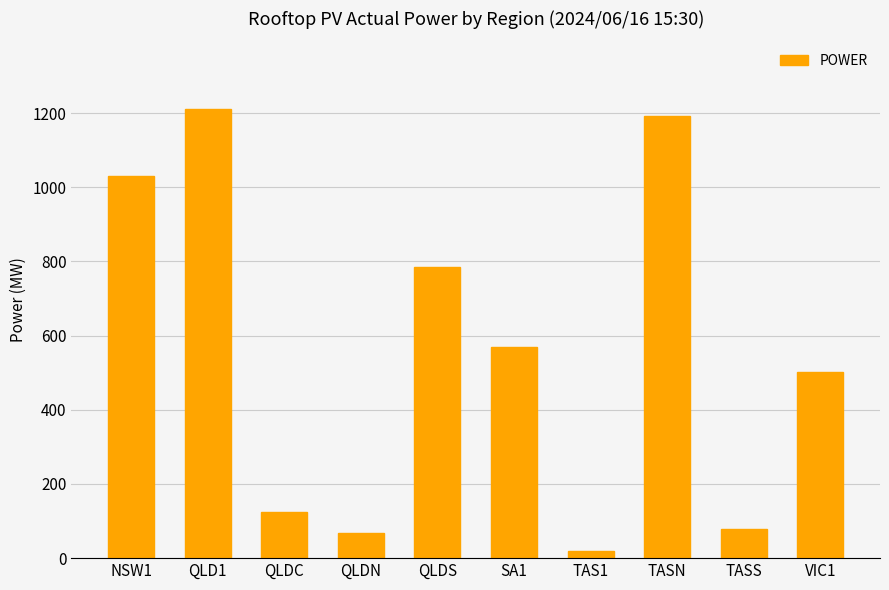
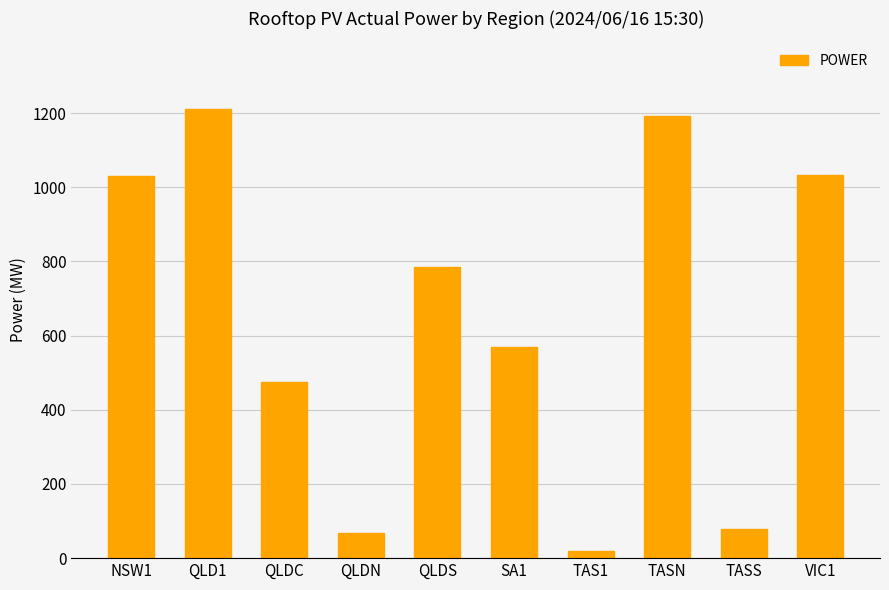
  {
    "NSW1": 1030,
    "QLD1": 1210,
-   "QLDC": 130,
+   "QLDC": 470,
    "QLDN": 70,
    "QLDS": 790,
    "SA1": 570,
    "TAS1": 20,
    "TASN": 1190,
    "TASS": 80,
-   "VIC1": 500
+   "VIC1": 1030
  }
